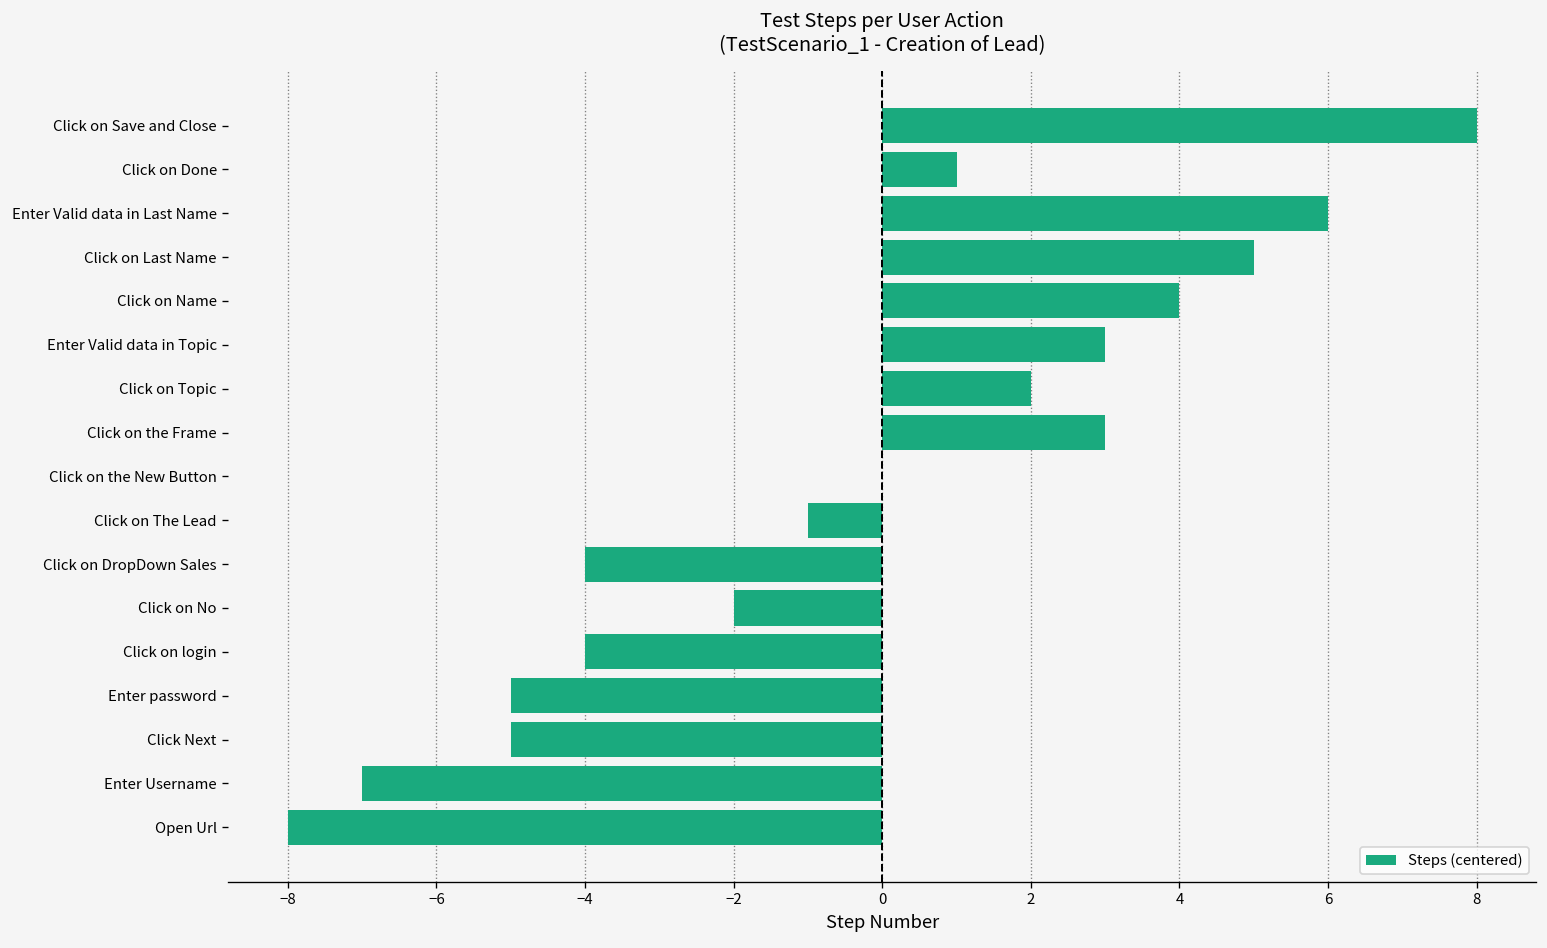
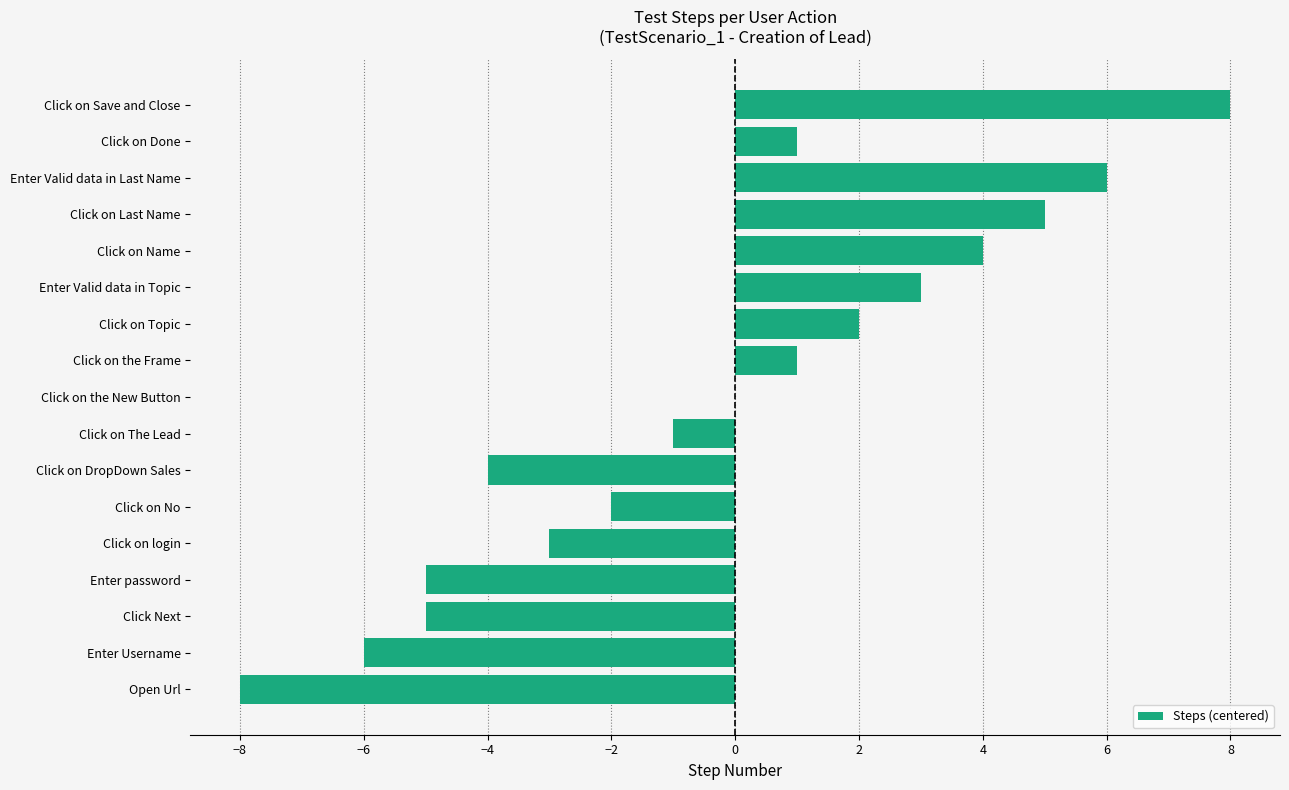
  {
    "Click on Save and Close": 8.0,
    "Click on Done": 1.0,
    "Enter Valid data in Last Name": 6.0,
    "Click on Last Name": 5.0,
    "Click on Name": 4.0,
    "Enter Valid data in Topic": 3.0,
    "Click on Topic": 2.0,
-   "Click on the Frame": 3.0,
+   "Click on the Frame": 1.0,
    "Click on the New Button": 0.0,
    "Click on The Lead": -1.0,
    "Click on DropDown Sales": -4.0,
    "Click on No": -2.0,
-   "Click on login": -4.0,
+   "Click on login": -3.0,
    "Enter password": -5.0,
    "Click Next": -5.0,
-   "Enter Username": -7.0,
+   "Enter Username": -6.0,
    "Open Url": -8.0
  }
